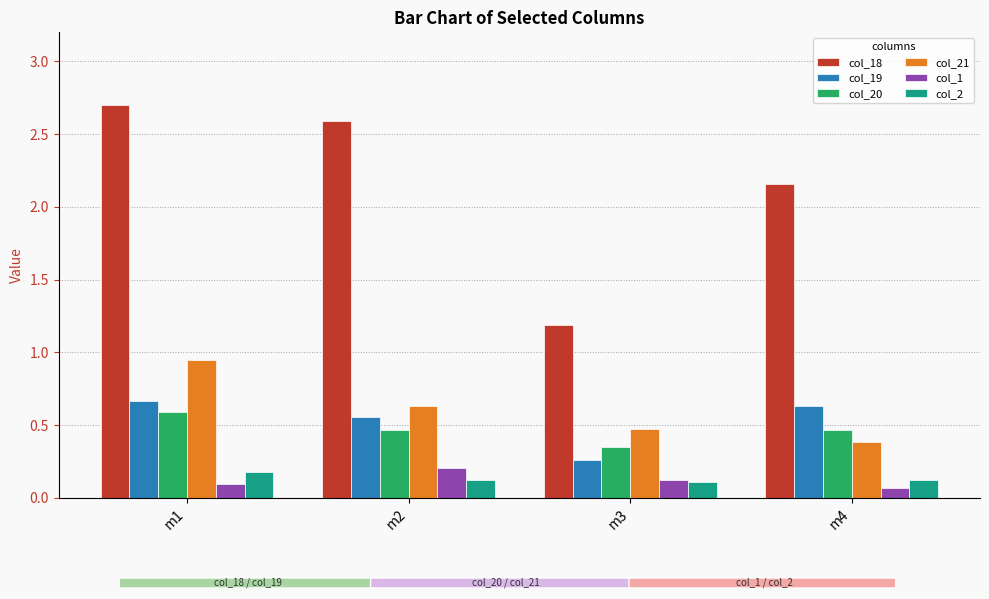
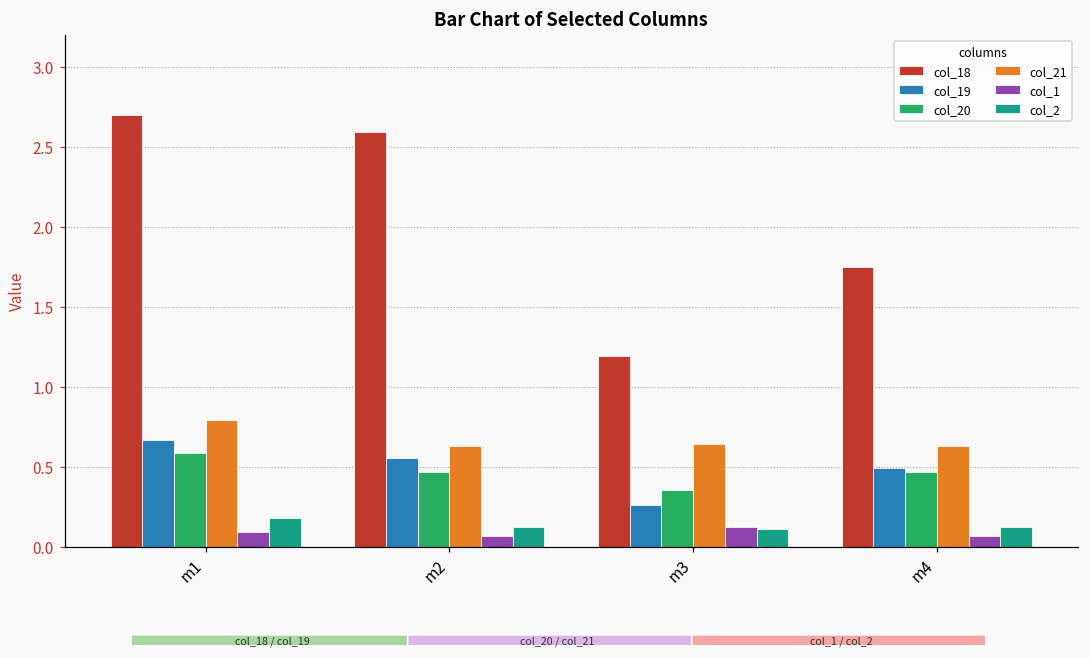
  {
    "col_18": {
      "m1": 2.70,
      "m2": 2.59,
      "m3": 1.19,
-     "m4": 2.16
+     "m4": 1.75
    },
    "col_19": {
      "m1": 0.67,
      "m2": 0.55,
      "m3": 0.26,
-     "m4": 0.63
+     "m4": 0.49
    },
    "col_21": {
-     "m1": 0.94,
+     "m1": 0.79,
      "m2": 0.63,
-     "m3": 0.47,
-     "m4": 0.38
+     "m3": 0.64,
+     "m4": 0.63
    },
    "col_1": {
      "m1": 0.09,
-     "m2": 0.20,
+     "m2": 0.06,
      "m3": 0.12,
      "m4": 0.06
    }
  }
